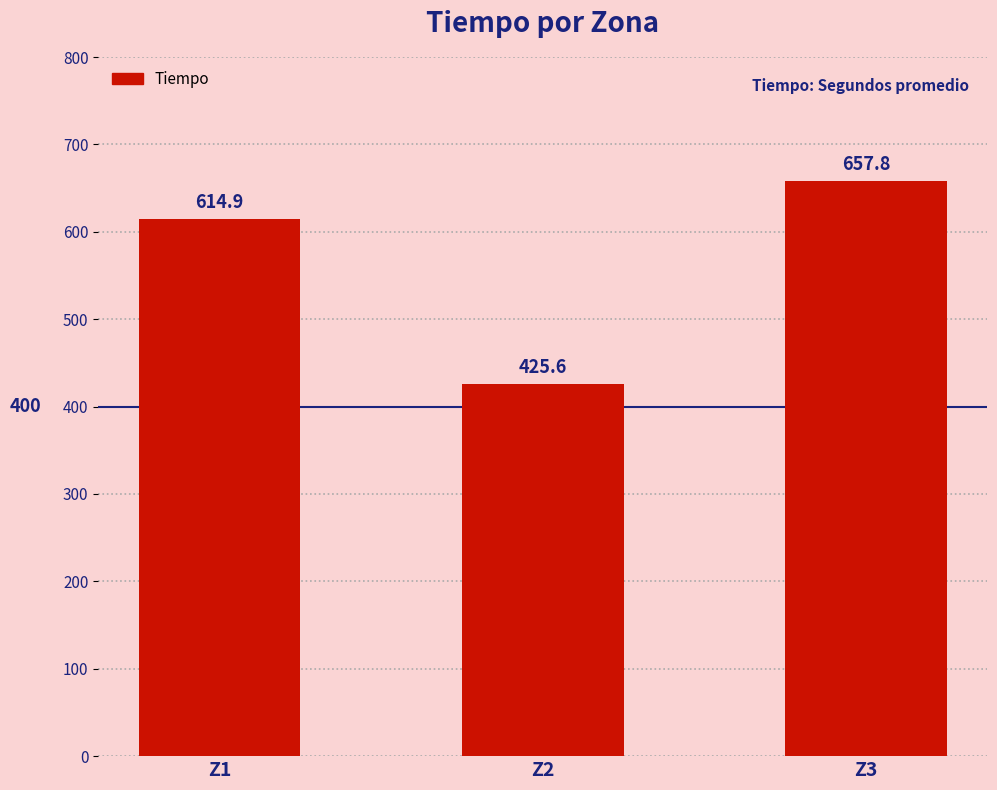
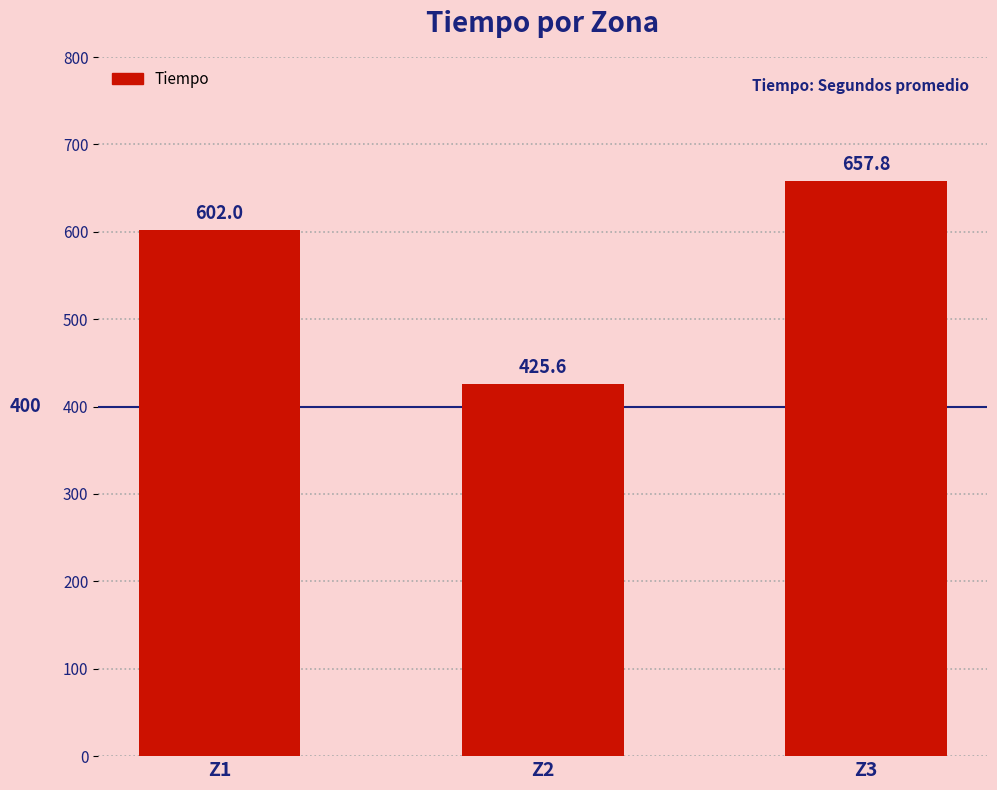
  {
-   "Z1": 614.9,
+   "Z1": 602.0,
    "Z2": 425.6,
    "Z3": 657.8
  }
